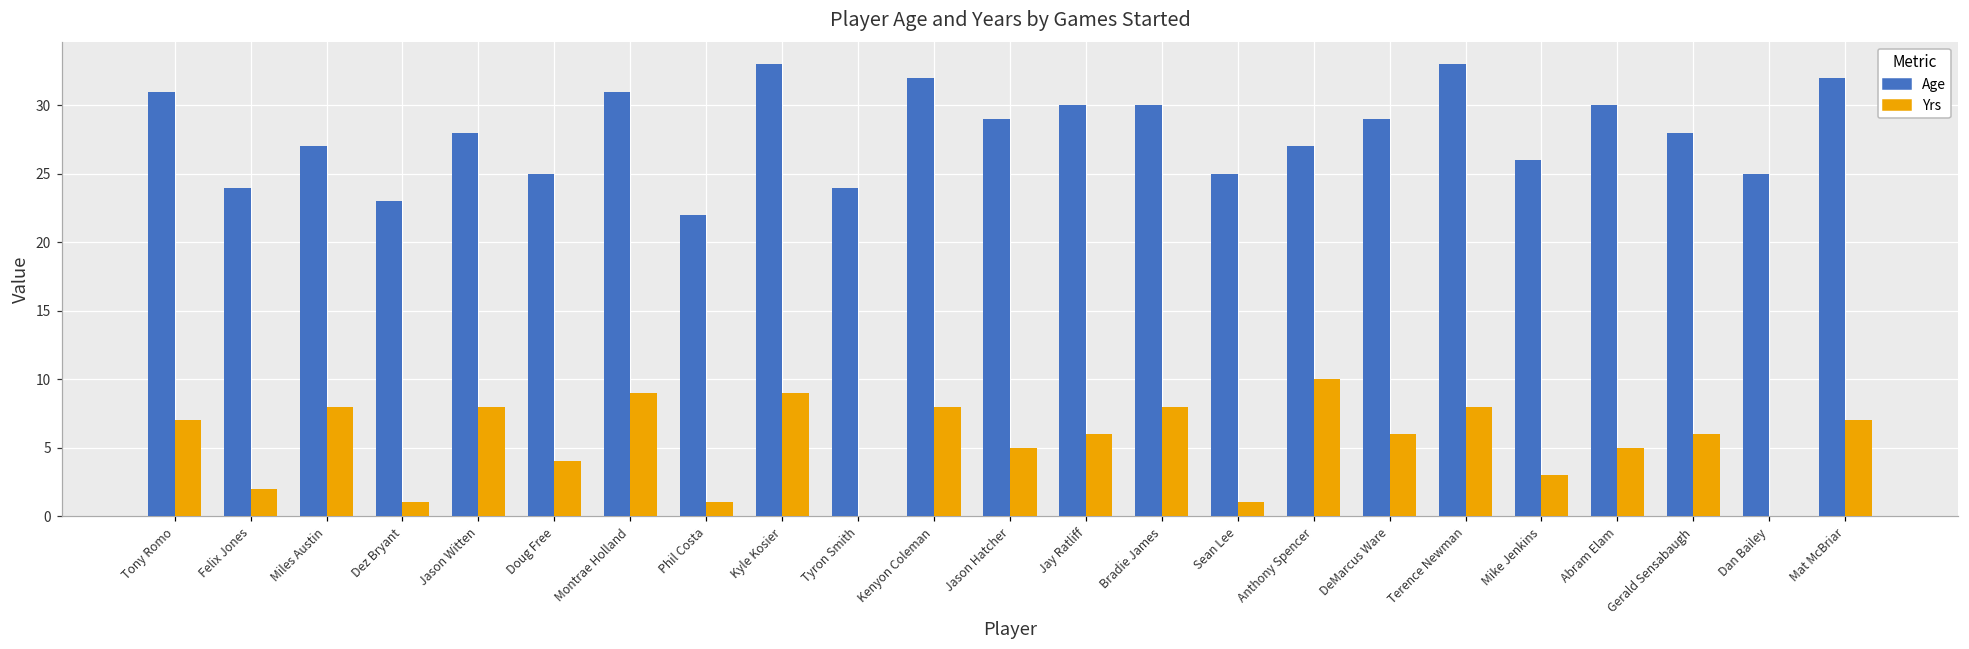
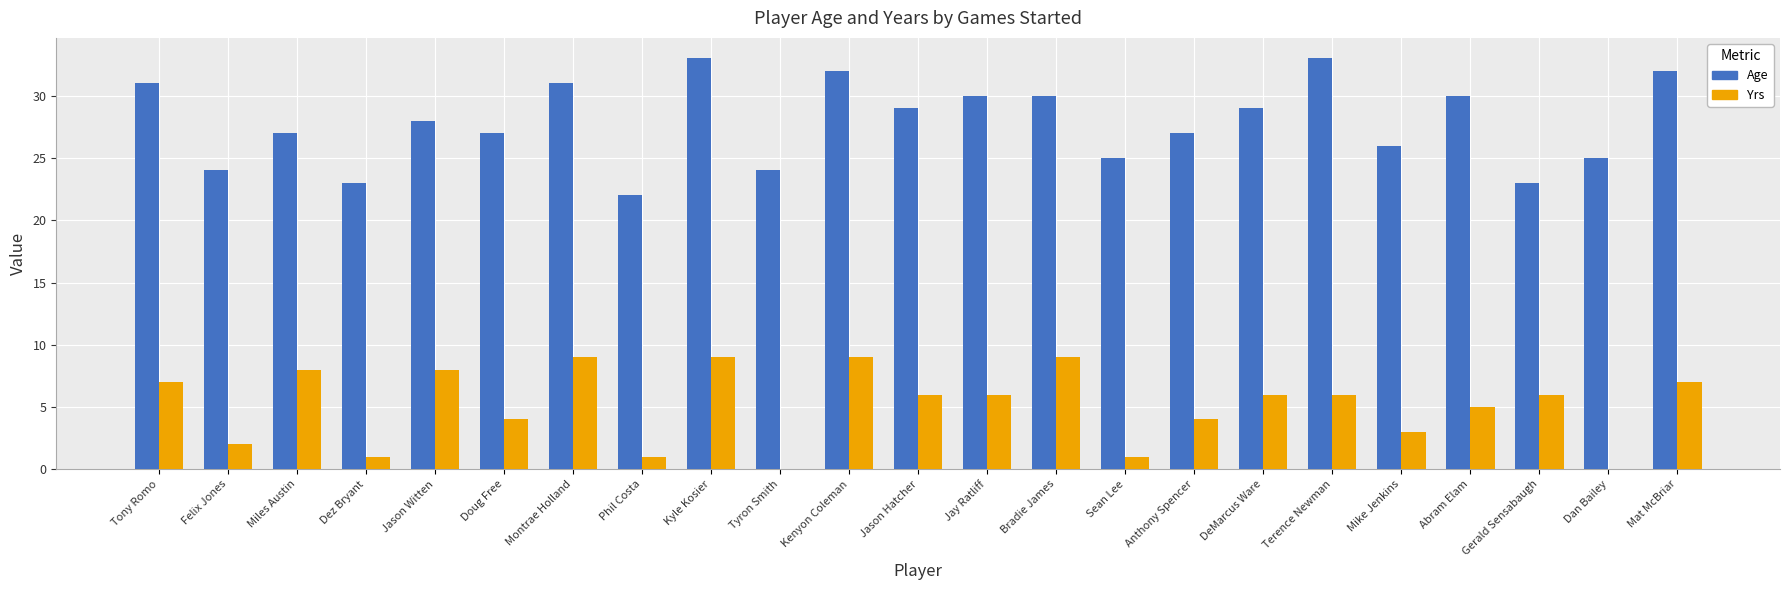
  {
    "Age": {
      "Tony Romo": 31,
      "Felix Jones": 24,
      "Miles Austin": 27,
      "Dez Bryant": 23,
      "Jason Witten": 28,
-     "Doug Free": 25,
+     "Doug Free": 27,
      "Montrae Holland": 31,
      "Phil Costa": 22,
      "Kyle Kosier": 33,
      "Tyron Smith": 24,
      "Kenyon Coleman": 32,
      "Jason Hatcher": 29,
      "Jay Ratliff": 30,
      "Bradie James": 30,
      "Sean Lee": 25,
      "Anthony Spencer": 27,
      "DeMarcus Ware": 29,
      "Terence Newman": 33,
      "Mike Jenkins": 26,
      "Abram Elam": 30,
-     "Gerald Sensabaugh": 28,
+     "Gerald Sensabaugh": 23,
      "Dan Bailey": 25,
      "Mat McBriar": 32
    },
    "Yrs": {
      "Tony Romo": 7,
      "Felix Jones": 2,
      "Miles Austin": 8,
      "Dez Bryant": 1,
      "Jason Witten": 8,
      "Doug Free": 4,
      "Montrae Holland": 9,
      "Phil Costa": 1,
      "Kyle Kosier": 9,
      "Tyron Smith": 0,
-     "Kenyon Coleman": 8,
-     "Jason Hatcher": 5,
+     "Kenyon Coleman": 9,
+     "Jason Hatcher": 6,
      "Jay Ratliff": 6,
-     "Bradie James": 8,
+     "Bradie James": 9,
      "Sean Lee": 1,
-     "Anthony Spencer": 10,
+     "Anthony Spencer": 4,
      "DeMarcus Ware": 6,
-     "Terence Newman": 8,
+     "Terence Newman": 6,
      "Mike Jenkins": 3,
      "Abram Elam": 5,
      "Gerald Sensabaugh": 6,
      "Dan Bailey": 0,
      "Mat McBriar": 7
    }
  }
